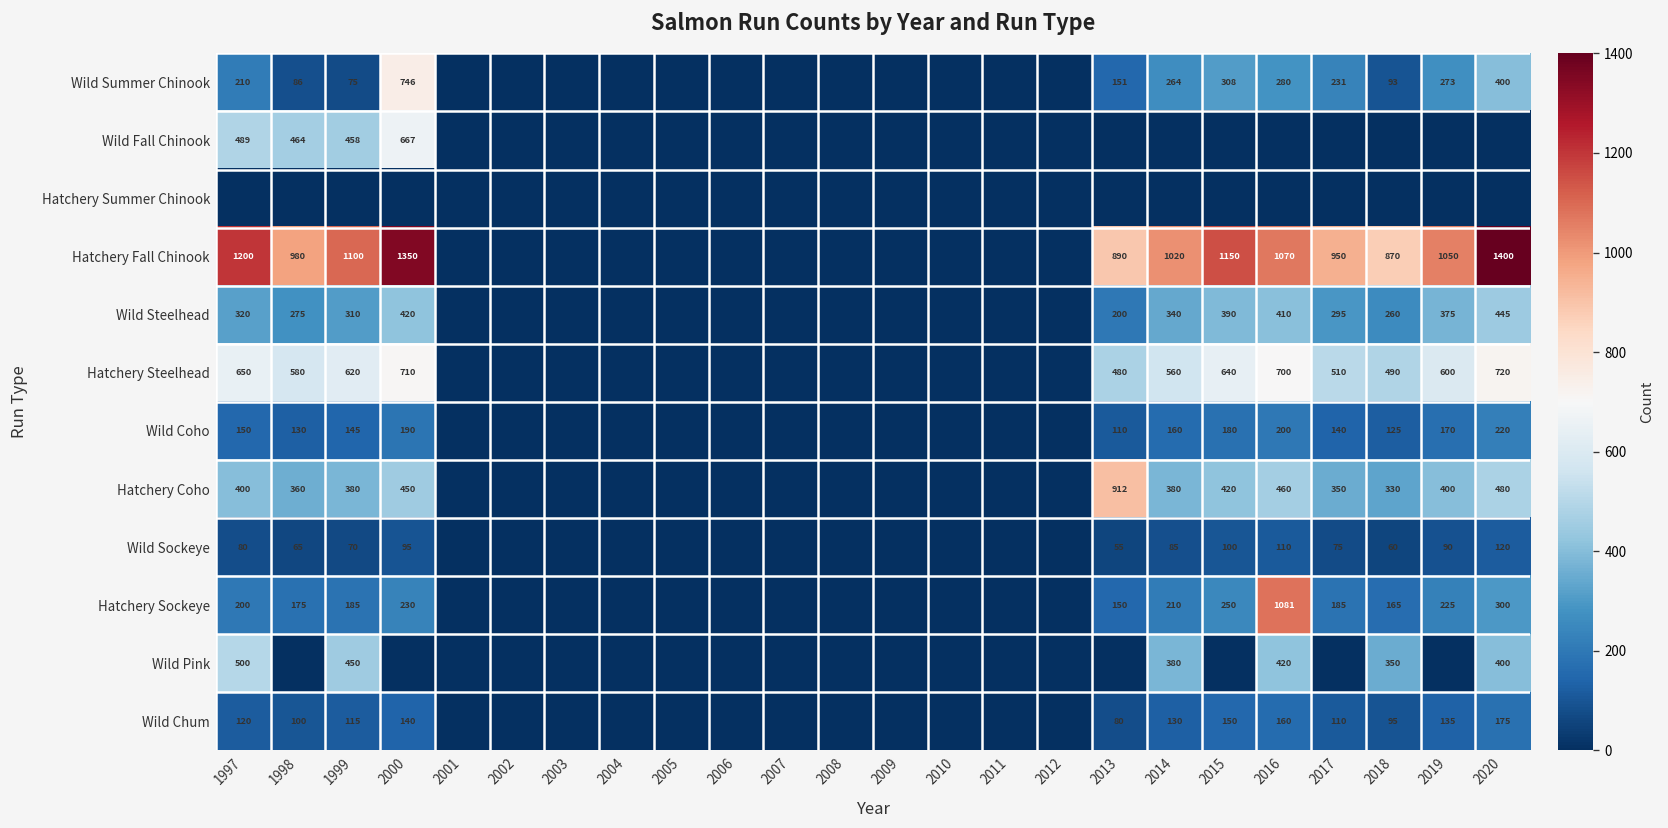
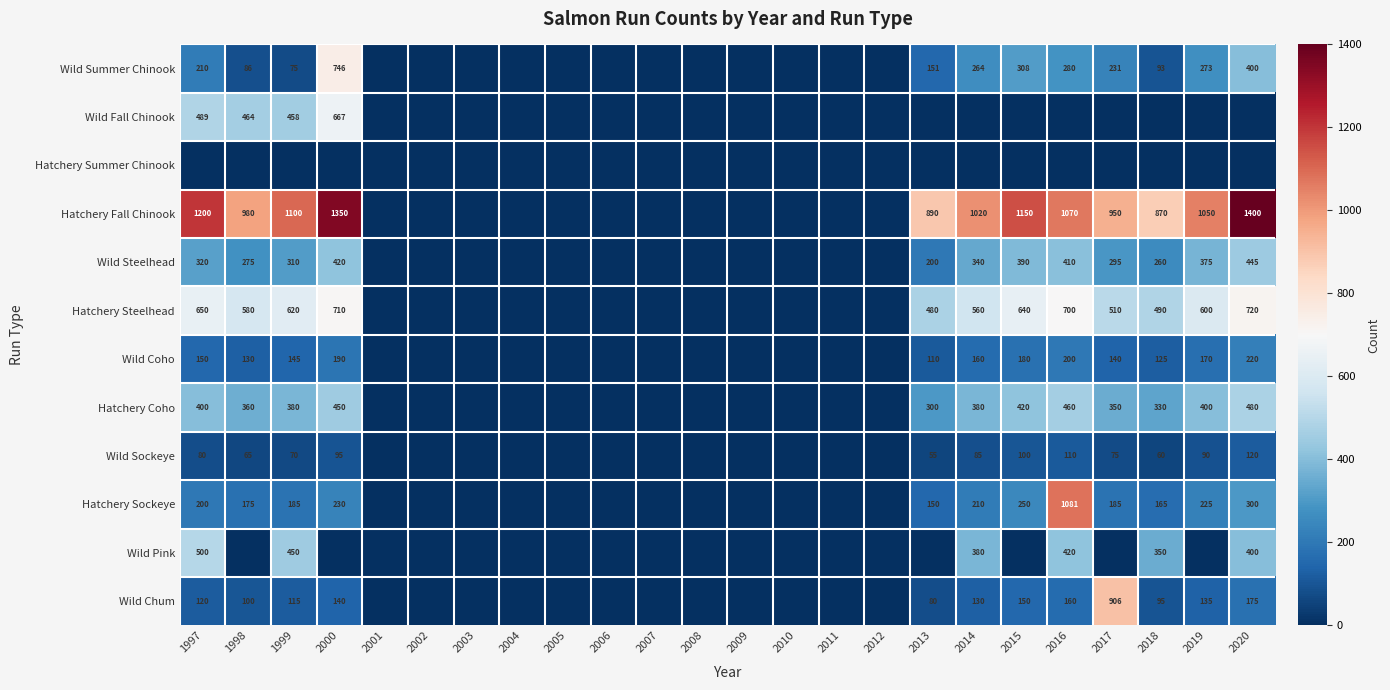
  {
    "Wild Summer Chinook": {
      "1997": 210,
      "1998": 86,
      "1999": 75,
      "2000": 746,
      "2013": 151,
      "2014": 264,
      "2015": 308,
      "2016": 280,
      "2017": 231,
      "2018": 93,
      "2019": 273,
      "2020": 400
    },
    "Wild Fall Chinook": {
      "1997": 489,
      "1998": 464,
      "1999": 458,
      "2000": 667
    },
    "Hatchery Fall Chinook": {
      "1997": 1200,
      "1998": 980,
      "1999": 1100,
      "2000": 1350,
      "2013": 890,
      "2014": 1020,
      "2015": 1150,
      "2016": 1070,
      "2017": 950,
      "2018": 870,
      "2019": 1050,
      "2020": 1400
    },
    "Wild Steelhead": {
      "1997": 320,
      "1998": 275,
      "1999": 310,
      "2000": 420,
      "2013": 200,
      "2014": 340,
      "2015": 390,
      "2016": 410,
      "2017": 295,
      "2018": 260,
      "2019": 375,
      "2020": 445
    },
    "Hatchery Steelhead": {
      "1997": 650,
      "1998": 580,
      "1999": 620,
      "2000": 710,
      "2013": 480,
      "2014": 560,
      "2015": 640,
      "2016": 700,
      "2017": 510,
      "2018": 490,
      "2019": 600,
      "2020": 720
    },
    "Wild Coho": {
      "1997": 150,
      "1998": 130,
      "1999": 145,
      "2000": 190,
      "2013": 110,
      "2014": 160,
      "2015": 180,
      "2016": 200,
      "2017": 140,
      "2018": 125,
      "2019": 170,
      "2020": 220
    },
    "Hatchery Coho": {
      "1997": 400,
      "1998": 360,
      "1999": 380,
      "2000": 450,
-     "2013": 912,
+     "2013": 300,
      "2014": 380,
      "2015": 420,
      "2016": 460,
      "2017": 350,
      "2018": 330,
      "2019": 400,
      "2020": 480
    },
    "Wild Sockeye": {
      "1997": 80,
      "1998": 65,
      "1999": 70,
      "2000": 95,
      "2013": 55,
      "2014": 85,
      "2015": 100,
      "2016": 110,
      "2017": 75,
      "2018": 60,
      "2019": 90,
      "2020": 120
    },
    "Hatchery Sockeye": {
      "1997": 200,
      "1998": 175,
      "1999": 185,
      "2000": 230,
      "2013": 150,
      "2014": 210,
      "2015": 250,
      "2016": 1081,
      "2017": 185,
      "2018": 165,
      "2019": 225,
      "2020": 300
    },
    "Wild Pink": {
      "1997": 500,
      "1999": 450,
      "2014": 380,
      "2016": 420,
      "2018": 350,
      "2020": 400
    },
    "Wild Chum": {
      "1997": 120,
      "1998": 100,
      "1999": 115,
      "2000": 140,
      "2013": 80,
      "2014": 130,
      "2015": 150,
      "2016": 160,
-     "2017": 110,
+     "2017": 906,
      "2018": 95,
      "2019": 135,
      "2020": 175
    }
  }
